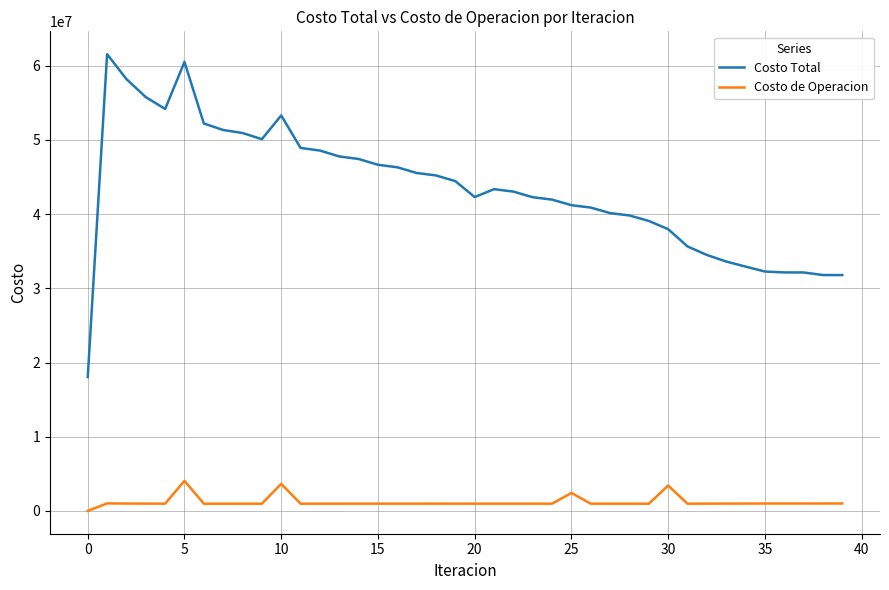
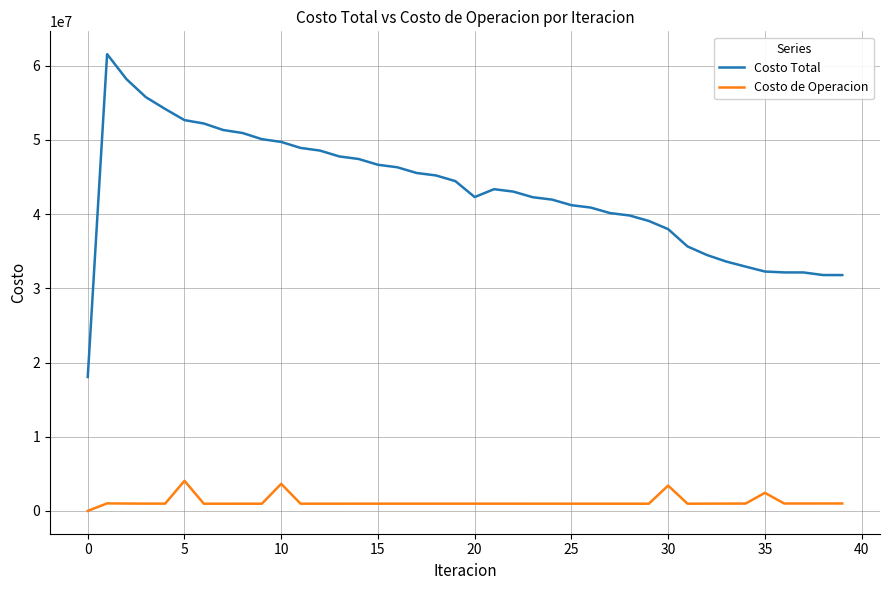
  {
    "Costo Total": {
      "0": 18000000,
-     "5": 61000000,
-     "10": 53000000,
+     "5": 53000000,
+     "10": 50000000,
      "15": 47000000,
      "20": 42000000,
      "25": 41000000,
      "30": 38000000,
      "35": 32000000
    },
    "Costo de Operacion": {
      "0": 0,
      "5": 4000000,
      "10": 4000000,
      "15": 1000000,
      "20": 1000000,
-     "25": 2000000,
+     "25": 1000000,
      "30": 3000000,
-     "35": 1000000
+     "35": 2000000
    }
  }
